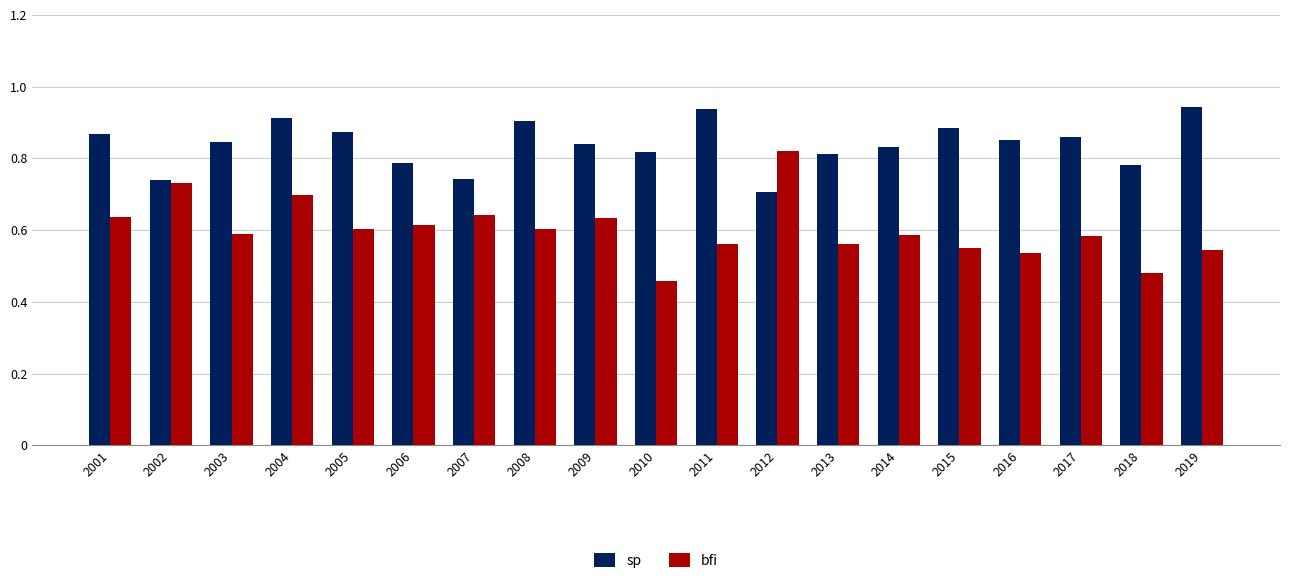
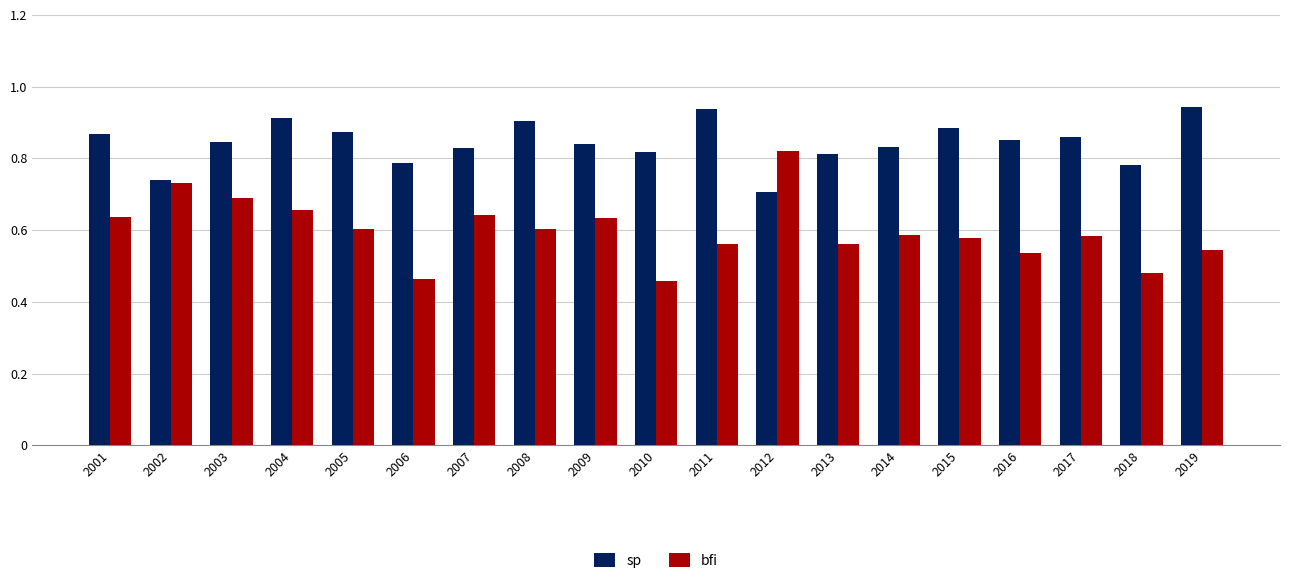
  {
    "sp": {
      "2001": 0.87,
      "2002": 0.74,
      "2003": 0.85,
      "2004": 0.91,
      "2005": 0.87,
      "2006": 0.79,
-     "2007": 0.74,
+     "2007": 0.83,
      "2008": 0.91,
      "2009": 0.84,
      "2010": 0.82,
      "2011": 0.94,
      "2012": 0.71,
      "2013": 0.81,
      "2014": 0.83,
      "2015": 0.88,
      "2016": 0.85,
      "2017": 0.86,
      "2018": 0.78,
      "2019": 0.94
    },
    "bfi": {
      "2001": 0.64,
      "2002": 0.73,
-     "2003": 0.59,
-     "2004": 0.70,
+     "2003": 0.69,
+     "2004": 0.66,
      "2005": 0.60,
-     "2006": 0.61,
+     "2006": 0.46,
      "2007": 0.64,
      "2008": 0.60,
      "2009": 0.63,
      "2010": 0.46,
      "2011": 0.56,
      "2012": 0.82,
      "2013": 0.56,
      "2014": 0.59,
-     "2015": 0.55,
+     "2015": 0.58,
      "2016": 0.54,
      "2017": 0.58,
      "2018": 0.48,
      "2019": 0.54
    }
  }
